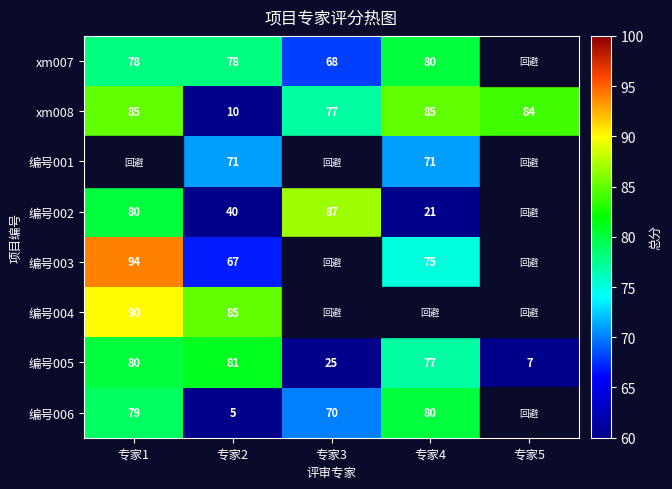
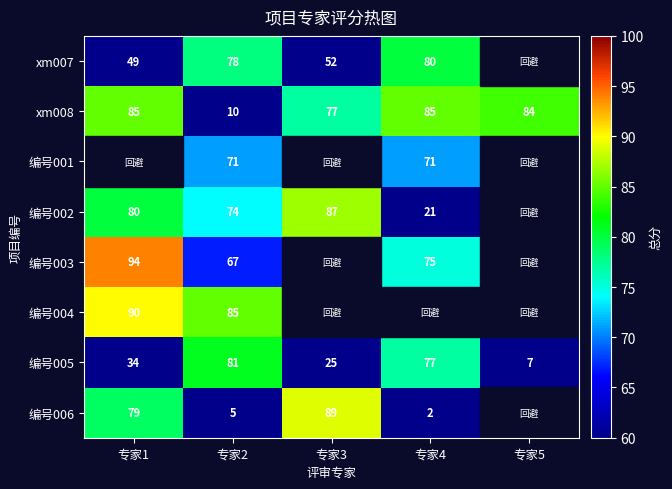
  {
    "xm007": {
-     "专家1": 78,
+     "专家1": 49,
      "专家2": 78,
-     "专家3": 68,
+     "专家3": 52,
      "专家4": 80
    },
    "xm008": {
      "专家1": 85,
      "专家2": 10,
      "专家3": 77,
      "专家4": 85,
      "专家5": 84
    },
    "编号001": {
      "专家2": 71,
      "专家4": 71
    },
    "编号002": {
      "专家1": 80,
-     "专家2": 40,
+     "专家2": 74,
      "专家3": 87,
      "专家4": 21
    },
    "编号003": {
      "专家1": 94,
      "专家2": 67,
      "专家4": 75
    },
    "编号004": {
      "专家1": 90,
      "专家2": 85
    },
    "编号005": {
-     "专家1": 80,
+     "专家1": 34,
      "专家2": 81,
      "专家3": 25,
      "专家4": 77,
      "专家5": 7
    },
    "编号006": {
      "专家1": 79,
      "专家2": 5,
-     "专家3": 70,
-     "专家4": 80
+     "专家3": 89,
+     "专家4": 2
    }
  }
